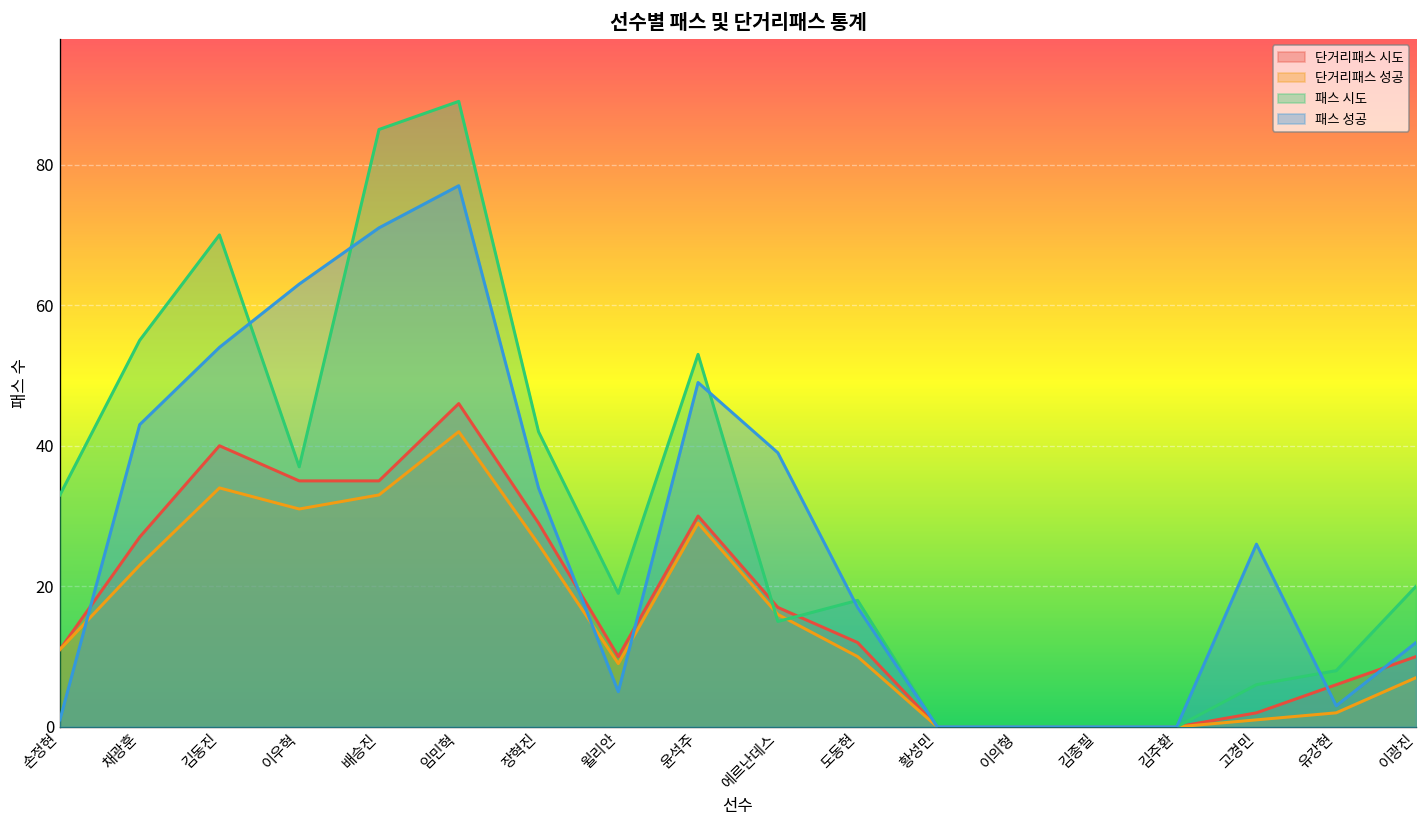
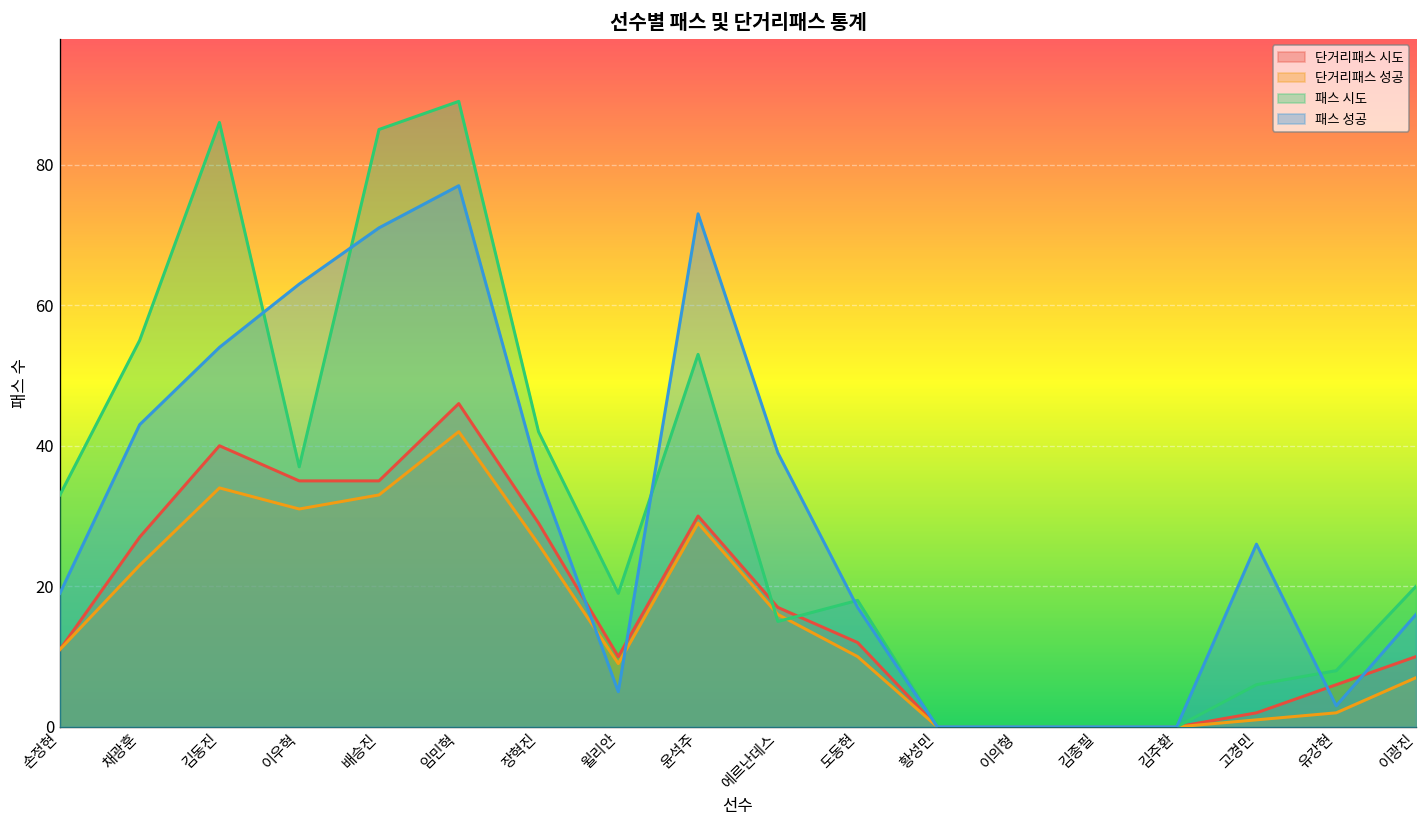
  {
    "패스 시도": {
      "손정현": 33,
      "채광훈": 55,
-     "김동진": 70,
+     "김동진": 86,
      "이우혁": 37,
      "배승진": 85,
      "임민혁": 89,
      "장혁진": 42,
      "윌리안": 19,
      "윤석주": 53,
      "에르난데스": 15,
      "도동현": 18,
      "고경민": 6,
      "유강현": 8,
      "이광진": 20
    },
    "패스 성공": {
-     "손정현": 1,
+     "손정현": 19,
      "채광훈": 43,
      "김동진": 54,
      "이우혁": 63,
      "배승진": 71,
      "임민혁": 77,
-     "장혁진": 34,
+     "장혁진": 36,
      "윌리안": 5,
-     "윤석주": 49,
+     "윤석주": 73,
      "에르난데스": 39,
      "도동현": 17,
      "고경민": 26,
      "유강현": 3,
-     "이광진": 12
+     "이광진": 16
    }
  }
